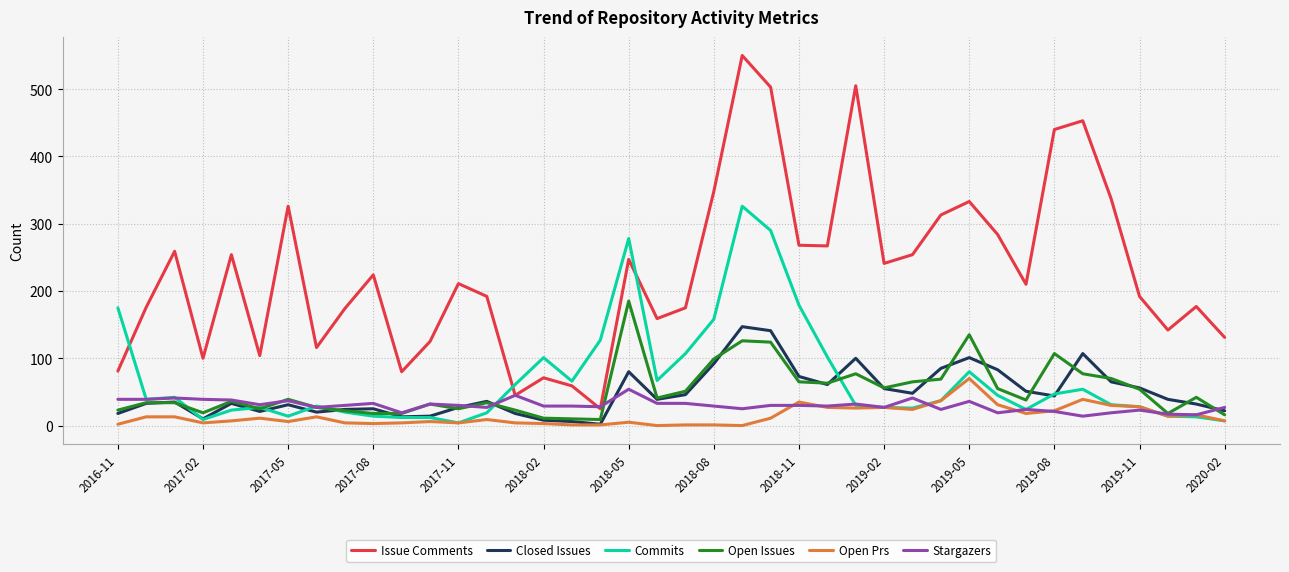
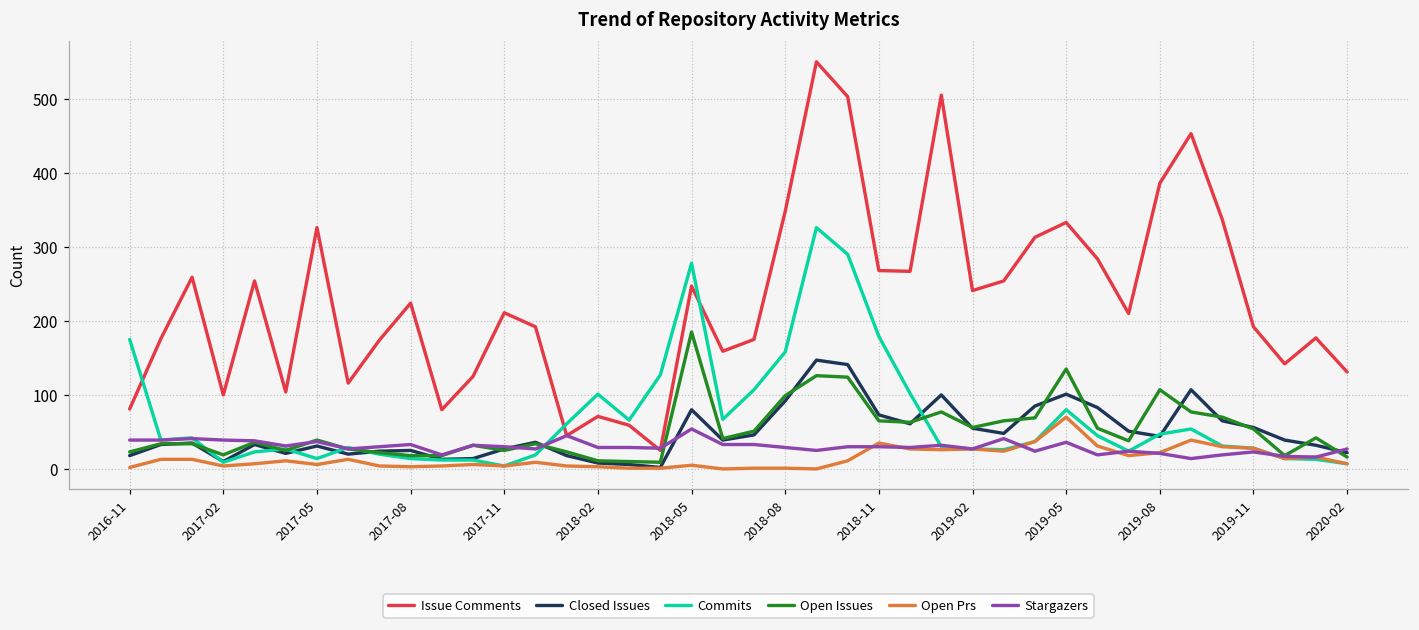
  {
    "Issue Comments": {
      "2016-11": 80,
      "2017-02": 100,
      "2017-05": 330,
      "2017-08": 220,
      "2017-11": 210,
      "2018-02": 70,
      "2018-05": 250,
      "2018-08": 350,
      "2018-11": 270,
      "2019-02": 240,
      "2019-05": 330,
-     "2019-08": 440,
+     "2019-08": 390,
      "2019-11": 190,
      "2020-02": 130
    },
    "Closed Issues": {
      "2016-11": 20,
      "2017-05": 30,
      "2017-08": 30,
      "2018-05": 80,
      "2018-08": 90,
      "2018-11": 70,
      "2019-05": 100,
      "2020-02": 20
    },
    "Commits": {
      "2016-11": 180,
      "2017-05": 10,
      "2017-08": 10,
      "2018-02": 100,
      "2018-05": 280,
      "2018-08": 160,
      "2018-11": 180,
      "2019-05": 80
    },
    "Open Issues": {
      "2016-11": 20,
      "2017-02": 20,
      "2017-08": 20,
      "2018-05": 190,
      "2018-08": 100,
      "2018-11": 70,
      "2019-05": 140,
      "2019-08": 110,
      "2020-02": 20
    },
    "Open Prs": {
      "2016-11": 0,
      "2017-02": 0,
      "2017-05": 10,
      "2017-08": 0,
      "2018-02": 0,
      "2018-05": 10,
      "2018-08": 0,
      "2018-11": 40,
      "2019-05": 70
    },
    "Stargazers": {
      "2016-11": 40,
      "2017-02": 40,
      "2017-08": 30,
      "2018-02": 30,
      "2018-05": 50,
      "2018-08": 30,
      "2018-11": 30,
      "2019-05": 40,
      "2019-11": 20,
      "2020-02": 30
    }
  }
